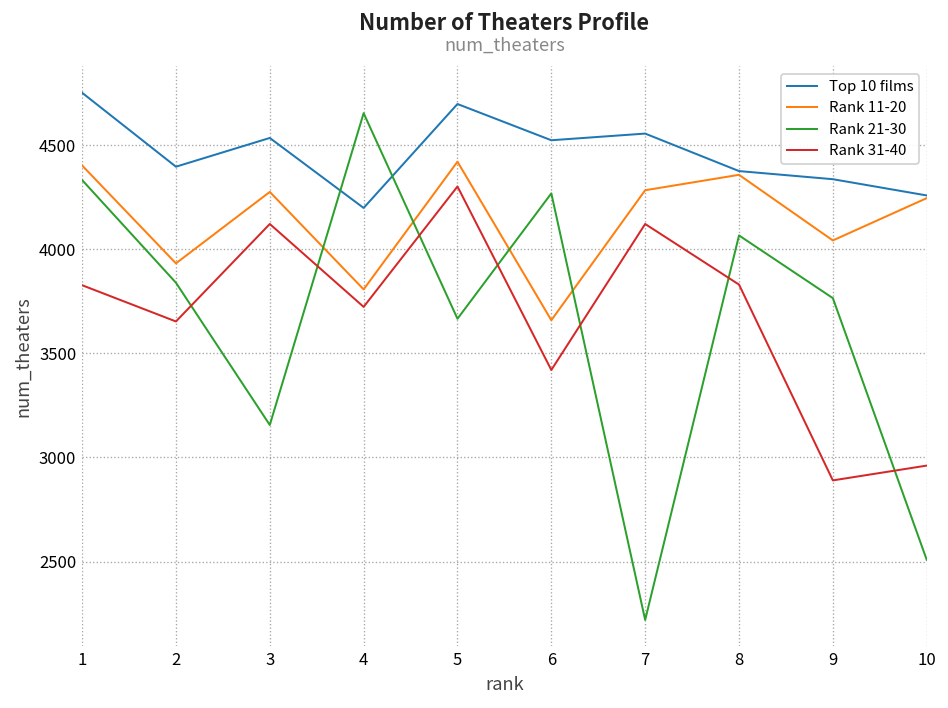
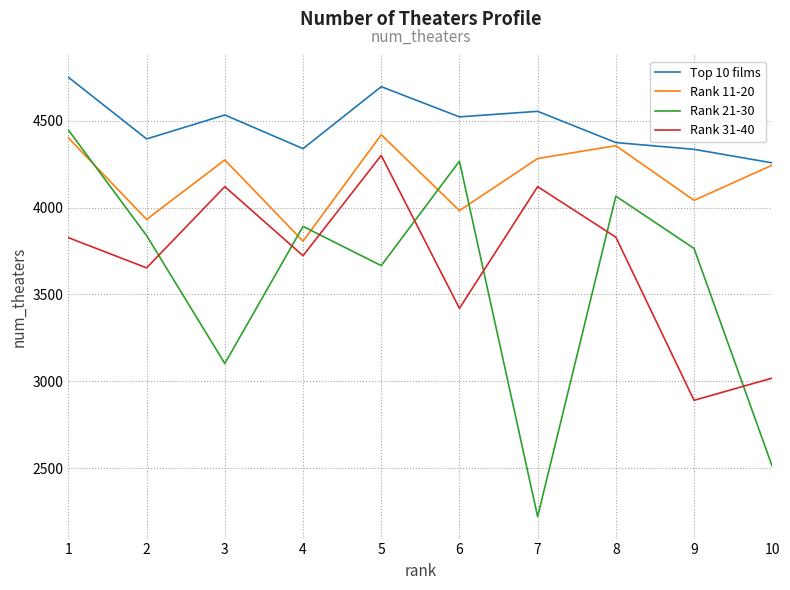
  {
    "Top 10 films": {
      "1": 4750,
      "2": 4400,
      "3": 4530,
-     "4": 4200,
+     "4": 4340,
      "5": 4700,
      "6": 4520,
      "7": 4560,
      "8": 4380,
      "9": 4340
    },
    "Rank 11-20": {
      "1": 4400,
      "2": 3930,
      "3": 4280,
      "4": 3810,
      "5": 4420,
-     "6": 3660,
+     "6": 3980,
      "7": 4280,
      "8": 4360,
      "9": 4040
    },
    "Rank 21-30": {
-     "1": 4330,
+     "1": 4450,
      "2": 3840,
-     "3": 3160,
-     "4": 4650,
+     "3": 3100,
+     "4": 3890,
      "5": 3670,
      "6": 4270,
      "7": 2220,
      "8": 4070,
      "9": 3770,
      "10": 2510
    },
    "Rank 31-40": {
      "1": 3830,
      "2": 3650,
      "3": 4120,
      "4": 3720,
      "5": 4300,
      "6": 3420,
      "7": 4120,
      "8": 3830,
      "9": 2890,
-     "10": 2960
+     "10": 3020
    }
  }
